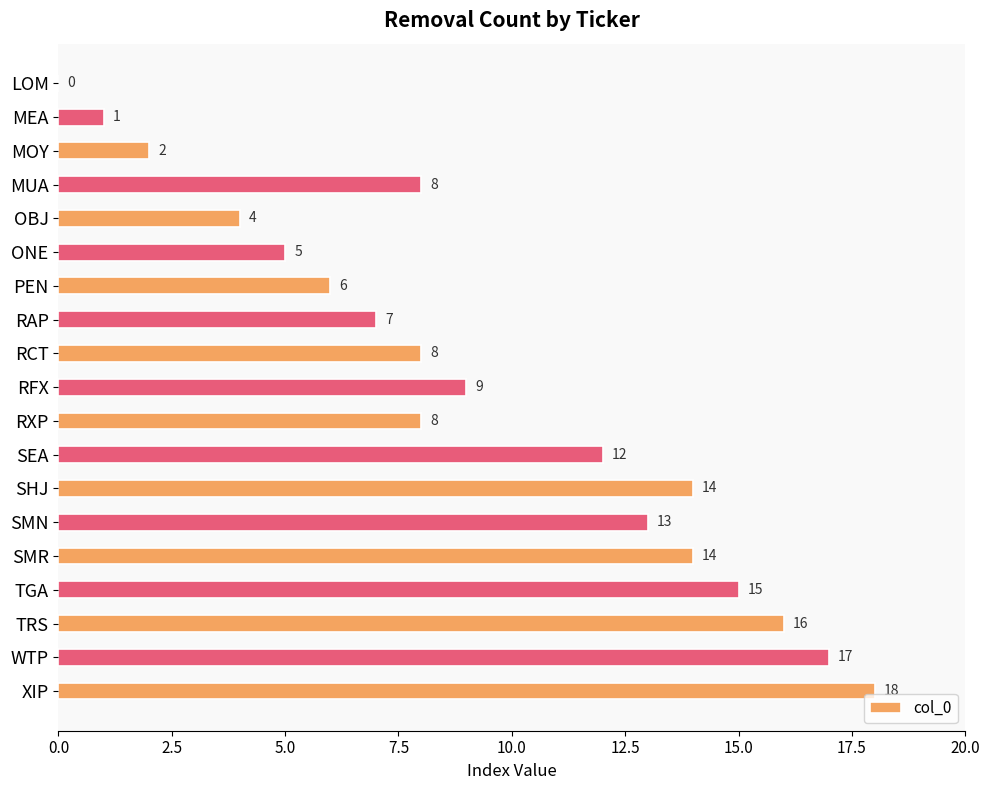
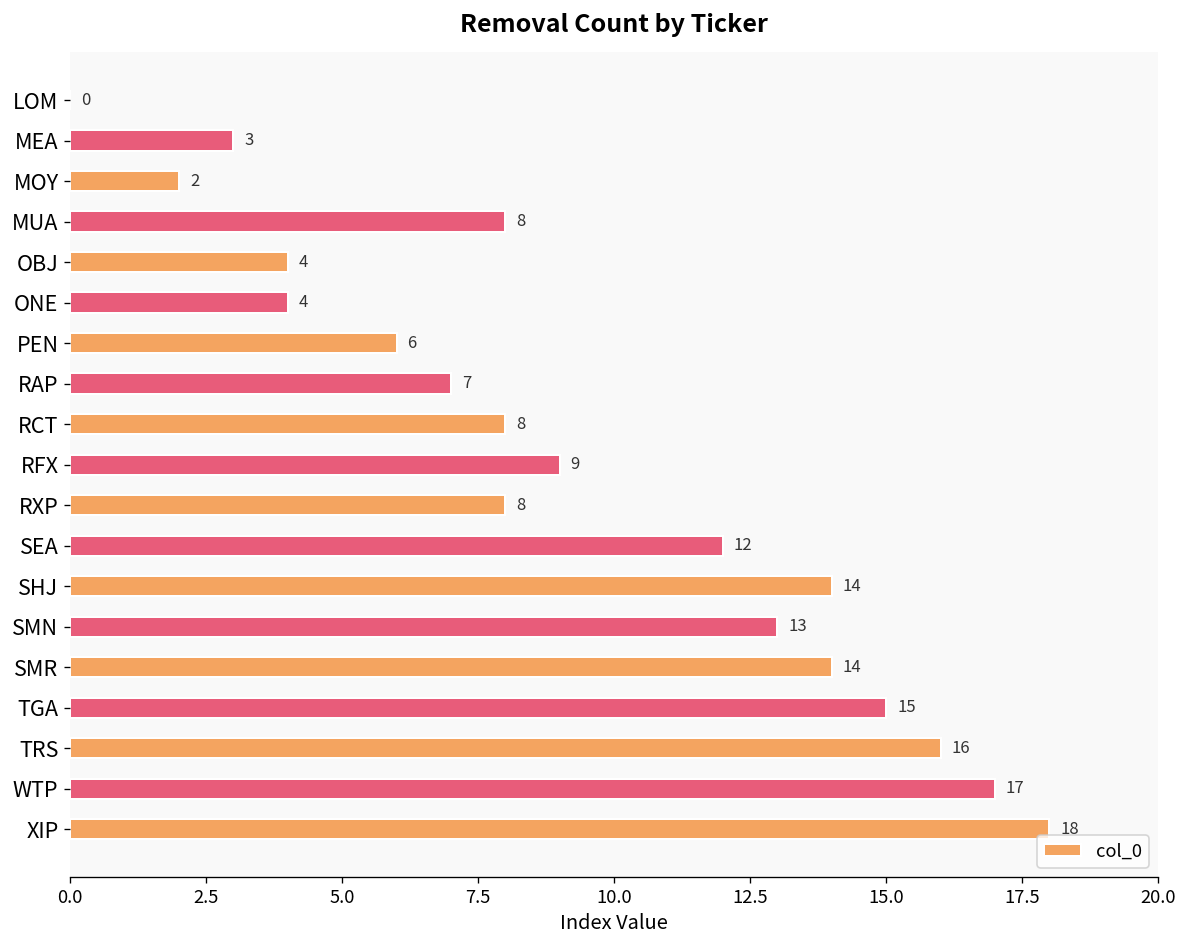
  {
    "LOM": 0,
-   "MEA": 1,
+   "MEA": 3,
    "MOY": 2,
    "MUA": 8,
    "OBJ": 4,
-   "ONE": 5,
+   "ONE": 4,
    "PEN": 6,
    "RAP": 7,
    "RCT": 8,
    "RFX": 9,
    "RXP": 8,
    "SEA": 12,
    "SHJ": 14,
    "SMN": 13,
    "SMR": 14,
    "TGA": 15,
    "TRS": 16,
    "WTP": 17
  }
